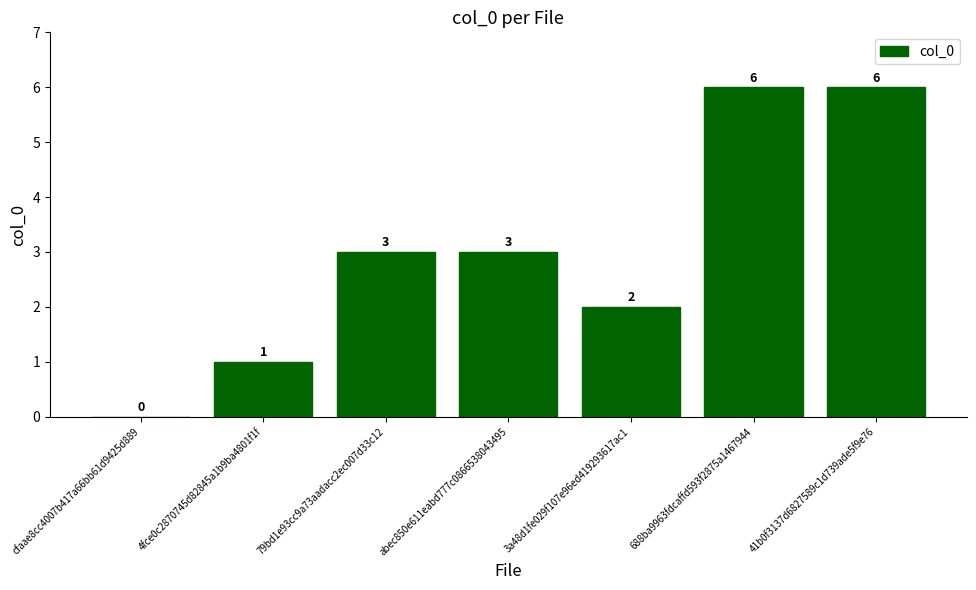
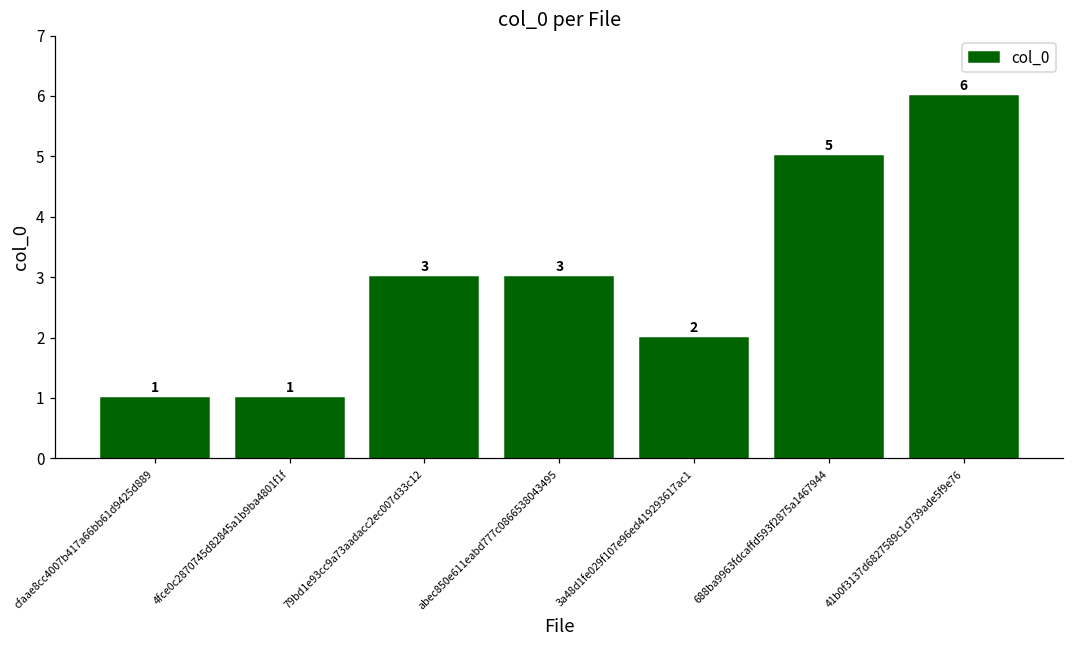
  {
-   "cfaae8cc4007b417a66bb61d9425d889": 0,
+   "cfaae8cc4007b417a66bb61d9425d889": 1,
    "4fce0c2870745d82845a1b9ba4801f1f": 1,
    "79bd1e93cc9a73aadacc2ec007d33c12": 3,
    "abec850e611eabd777c0866538043495": 3,
    "3a48d1fe029f107e96ed419293617ac1": 2,
-   "688ba9963fdcaffd593f2875a1467944": 6,
+   "688ba9963fdcaffd593f2875a1467944": 5,
    "41b0f3137d6827589c1d739ade5f9e76": 6
  }
